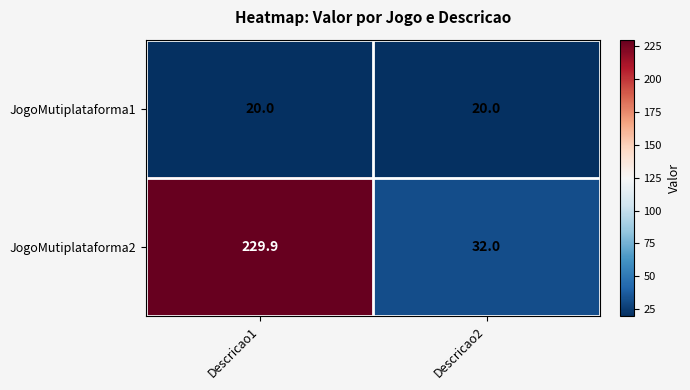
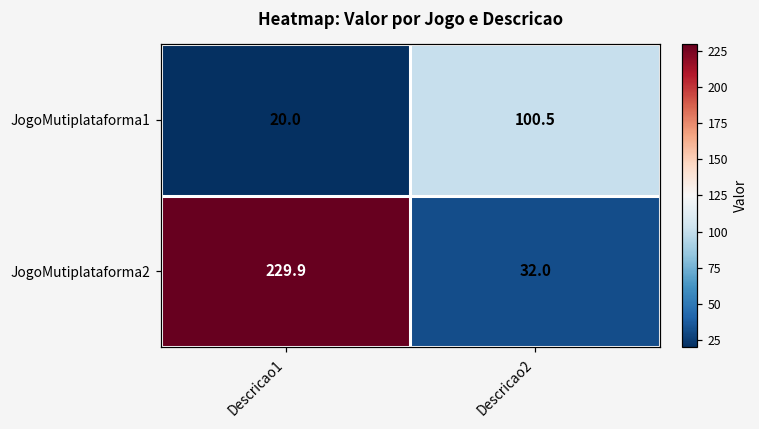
  {
    "JogoMutiplataforma1": {
      "Descricao1": 20.0,
-     "Descricao2": 20.0
+     "Descricao2": 100.5
    },
    "JogoMutiplataforma2": {
      "Descricao1": 229.9,
      "Descricao2": 32.0
    }
  }
